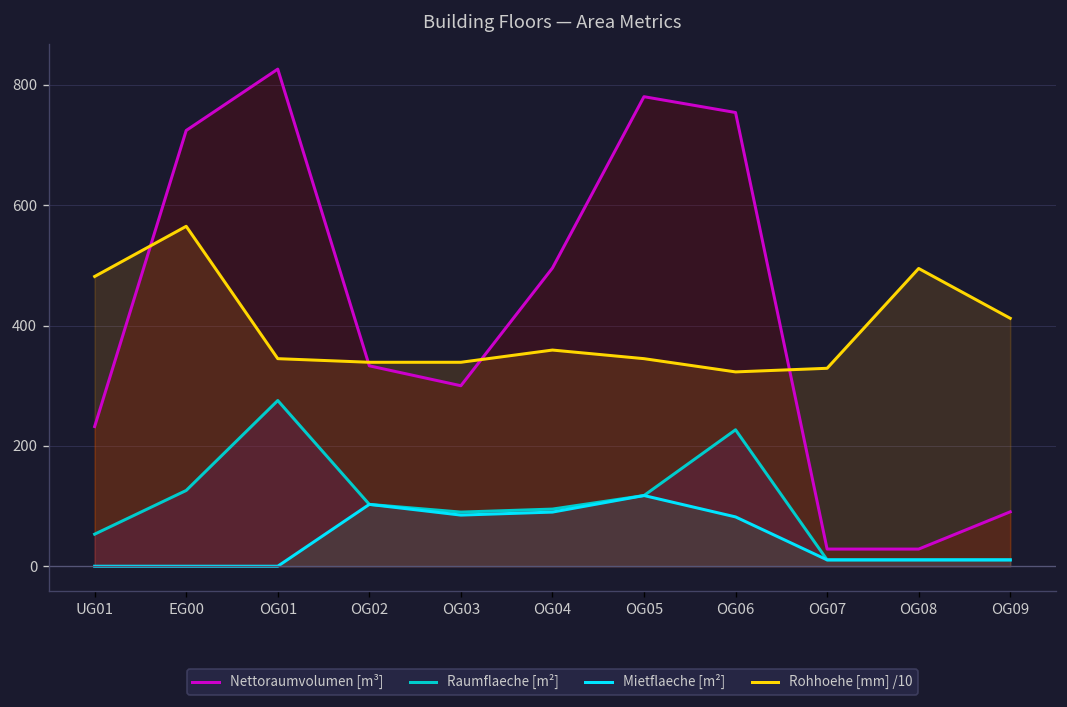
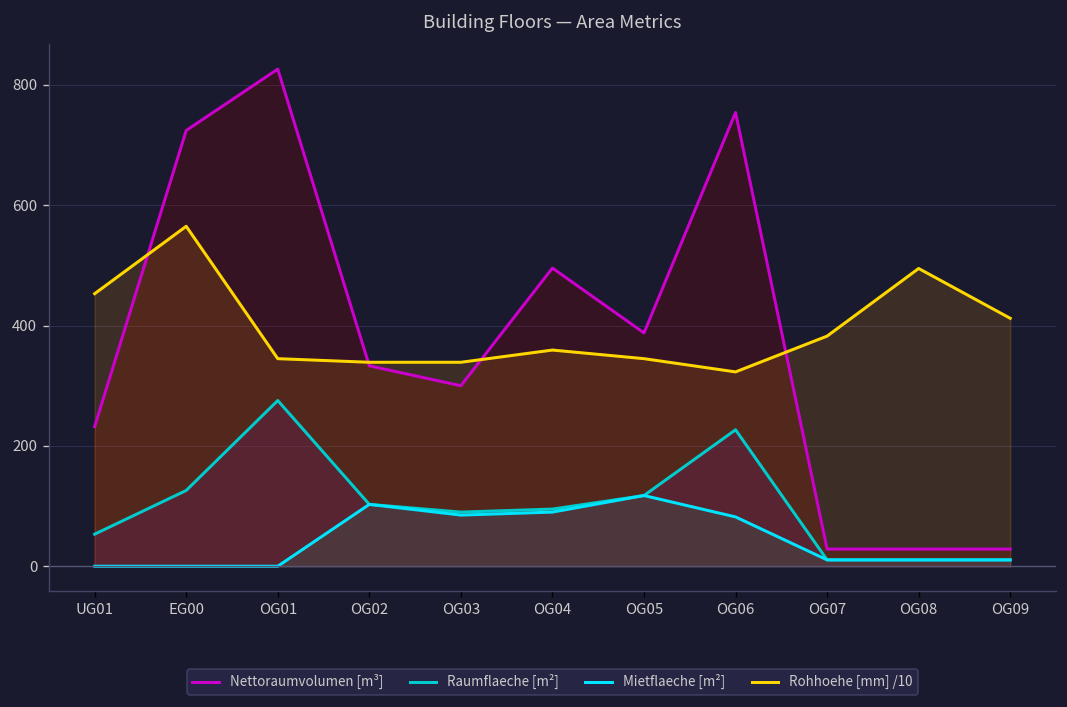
  {
    "Nettoraumvolumen [m³]": {
      "UG01": 230,
      "EG00": 720,
      "OG01": 830,
      "OG02": 330,
      "OG03": 300,
      "OG04": 500,
-     "OG05": 780,
+     "OG05": 390,
      "OG06": 750,
      "OG07": 30,
      "OG08": 30,
-     "OG09": 90
+     "OG09": 30
    },
    "Rohhoehe [mm] /10": {
-     "UG01": 480,
+     "UG01": 450,
      "EG00": 570,
      "OG01": 350,
      "OG02": 340,
      "OG03": 340,
      "OG04": 360,
      "OG05": 350,
      "OG06": 320,
-     "OG07": 330,
+     "OG07": 380,
      "OG08": 490,
      "OG09": 410
    }
  }
